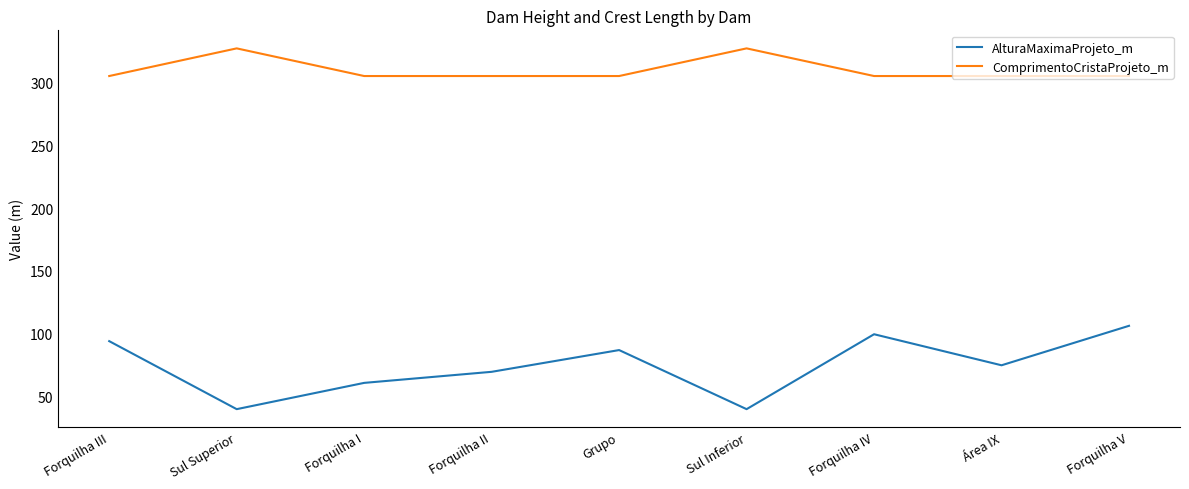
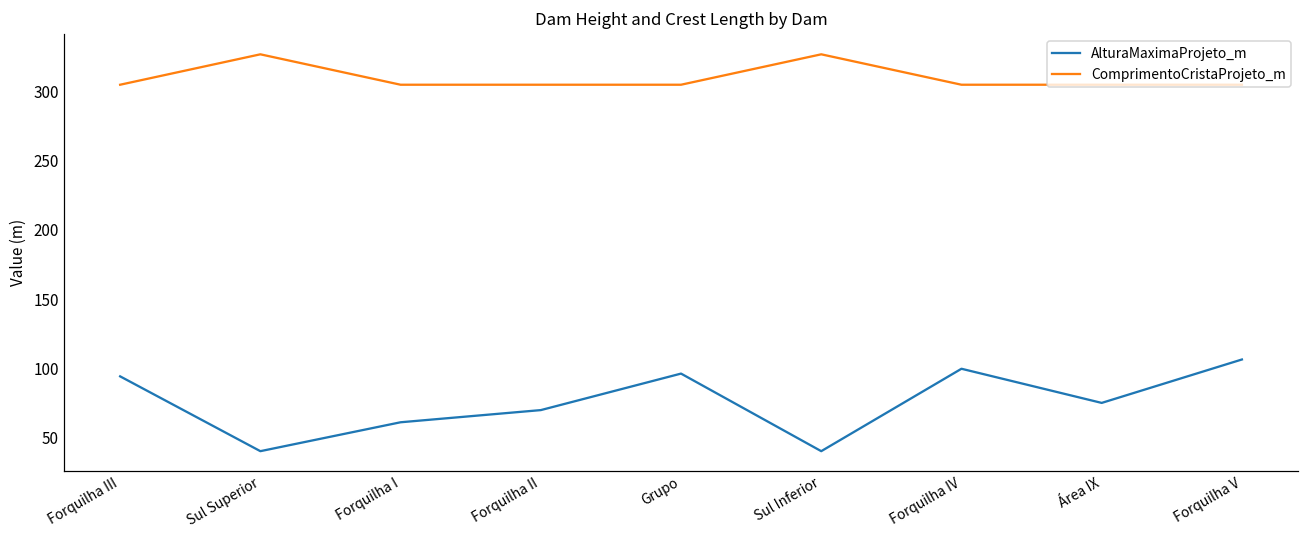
  {
    "AlturaMaximaProjeto_m": {
      "Forquilha III": 94,
      "Sul Superior": 40,
      "Forquilha I": 61,
      "Forquilha II": 70,
-     "Grupo": 87,
+     "Grupo": 96,
      "Sul Inferior": 40,
      "Forquilha IV": 100,
      "Área IX": 75,
      "Forquilha V": 106
    },
    "ComprimentoCristaProjeto_m": {
      "Forquilha III": 305,
      "Sul Superior": 327,
      "Forquilha I": 305,
      "Forquilha II": 305,
      "Grupo": 305,
      "Sul Inferior": 327,
      "Forquilha IV": 305
    }
  }
